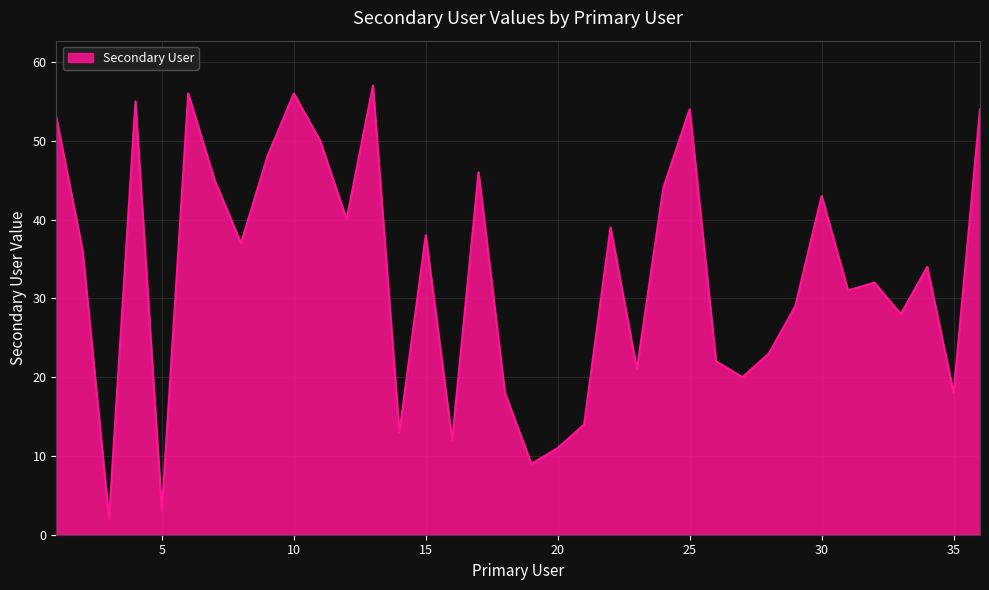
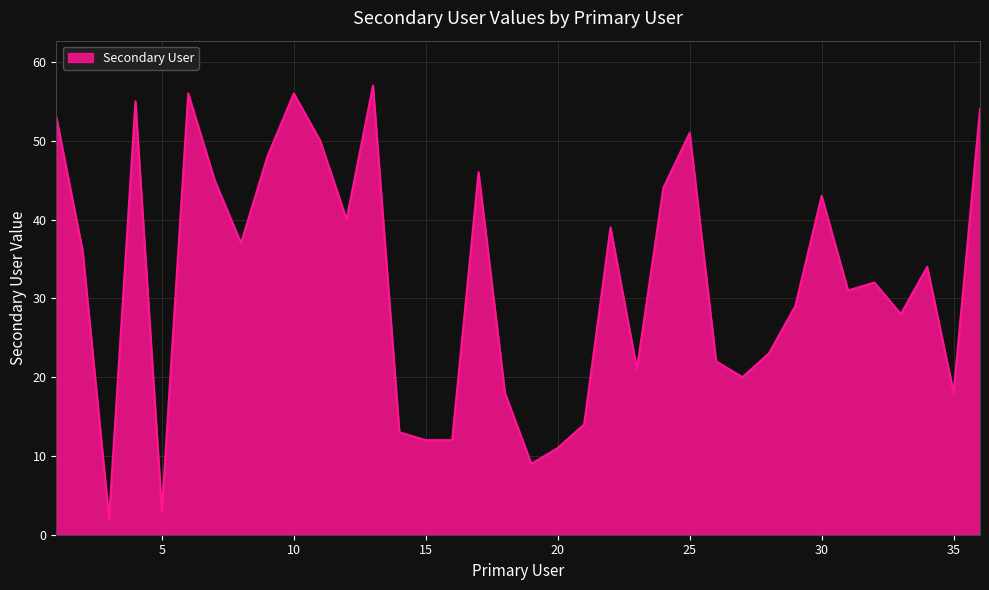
  {
    "5": 3,
    "10": 56,
-   "15": 38,
+   "15": 12,
    "20": 11,
-   "25": 54,
+   "25": 51,
    "30": 43,
    "35": 18
  }
